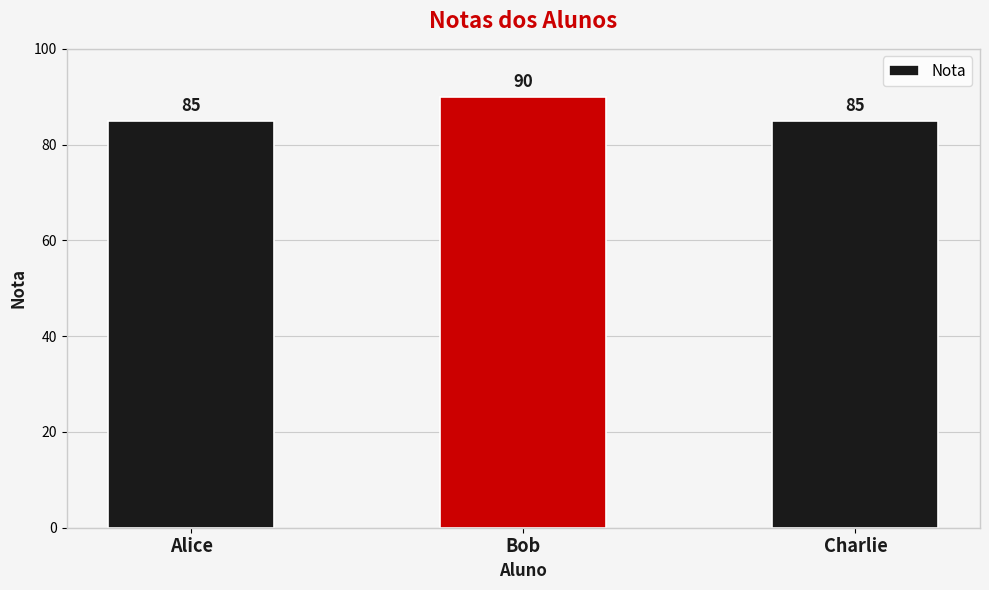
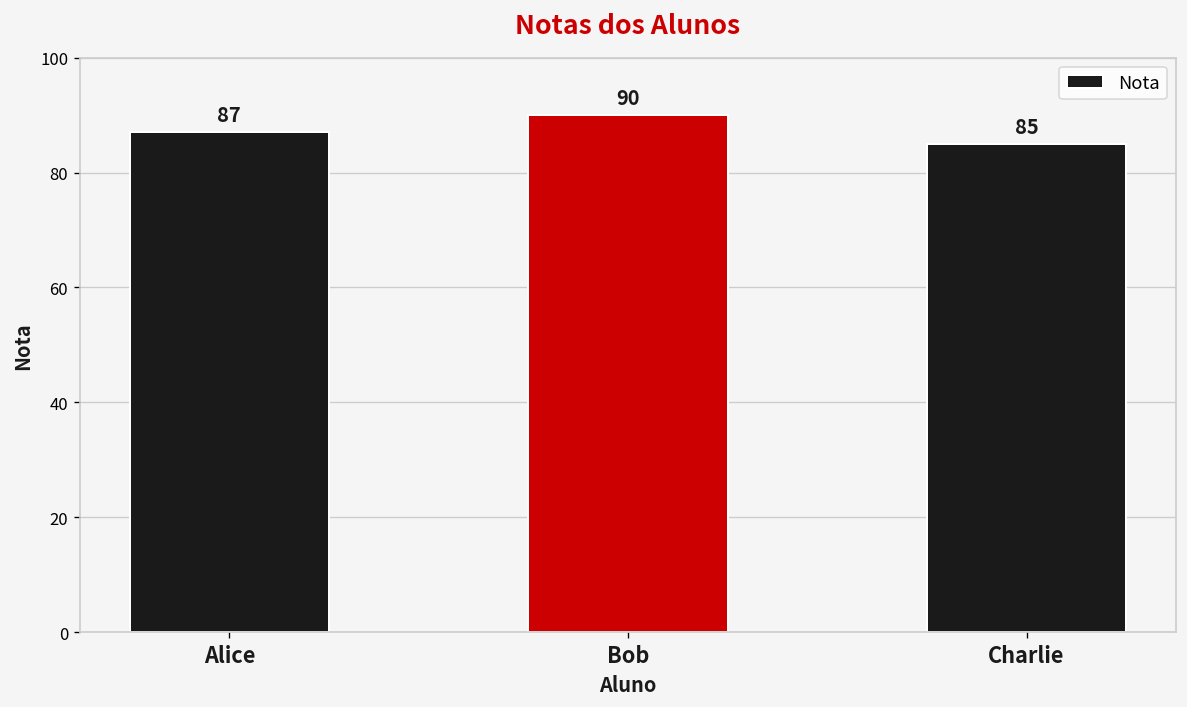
  {
-   "Alice": 85,
+   "Alice": 87,
    "Bob": 90,
    "Charlie": 85
  }
